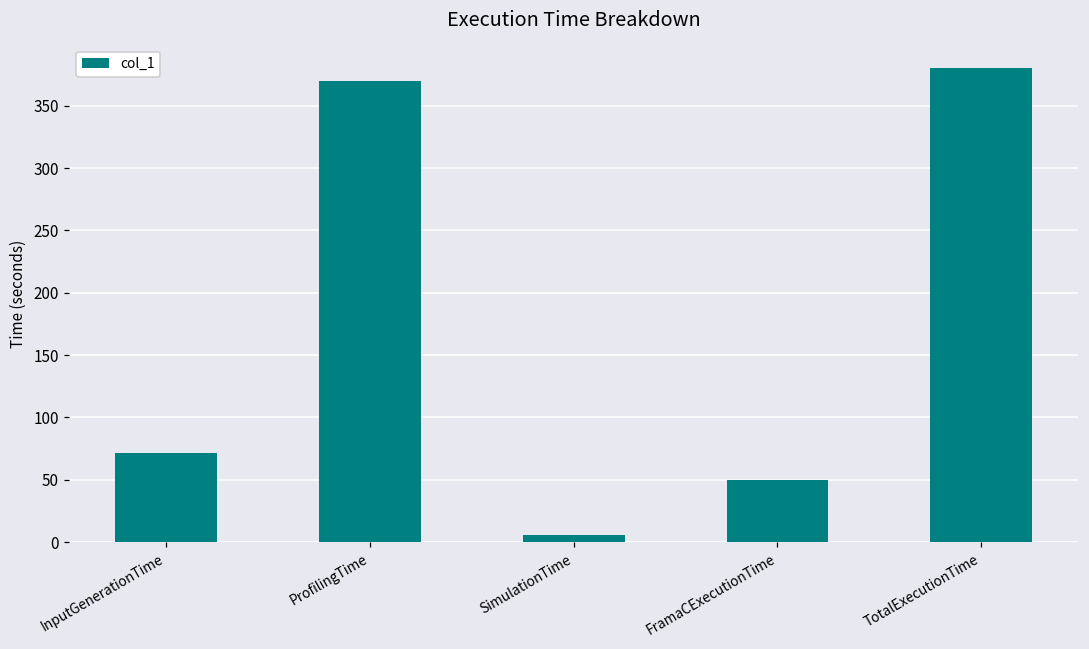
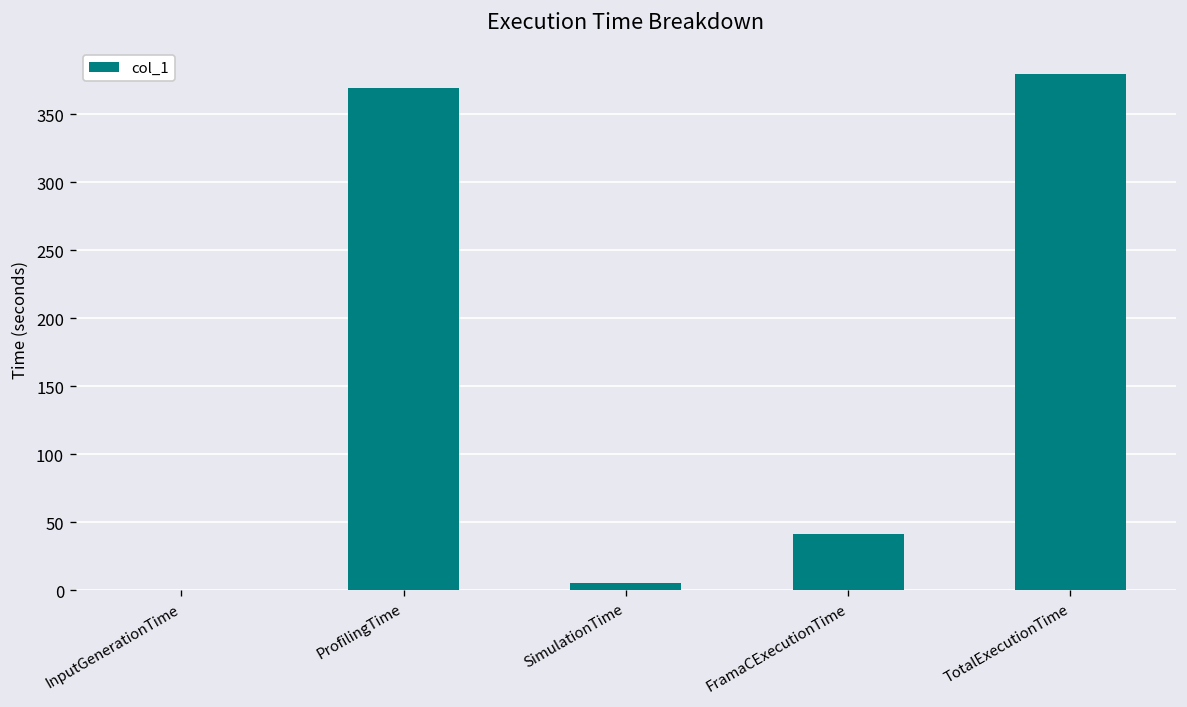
  {
-   "InputGenerationTime": 72,
+   "InputGenerationTime": 0,
    "ProfilingTime": 370,
    "SimulationTime": 6,
-   "FramaCExecutionTime": 50,
+   "FramaCExecutionTime": 42,
    "TotalExecutionTime": 380
  }
